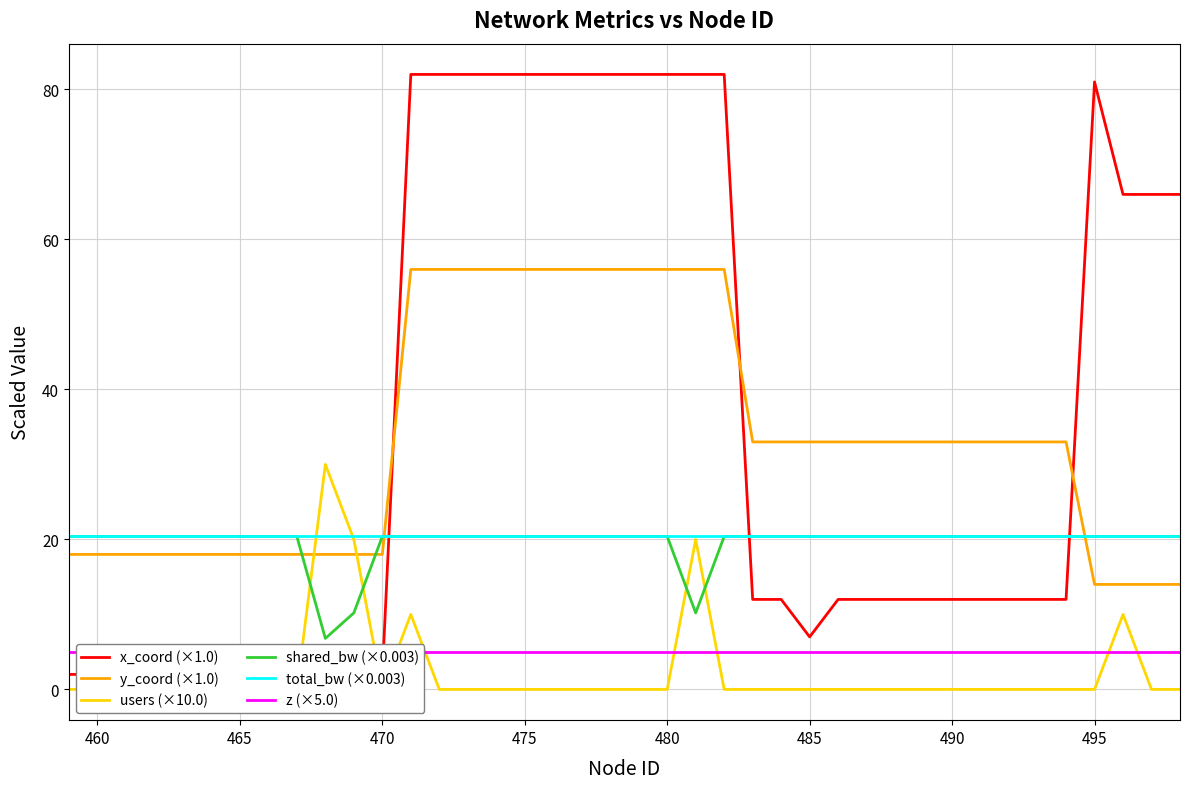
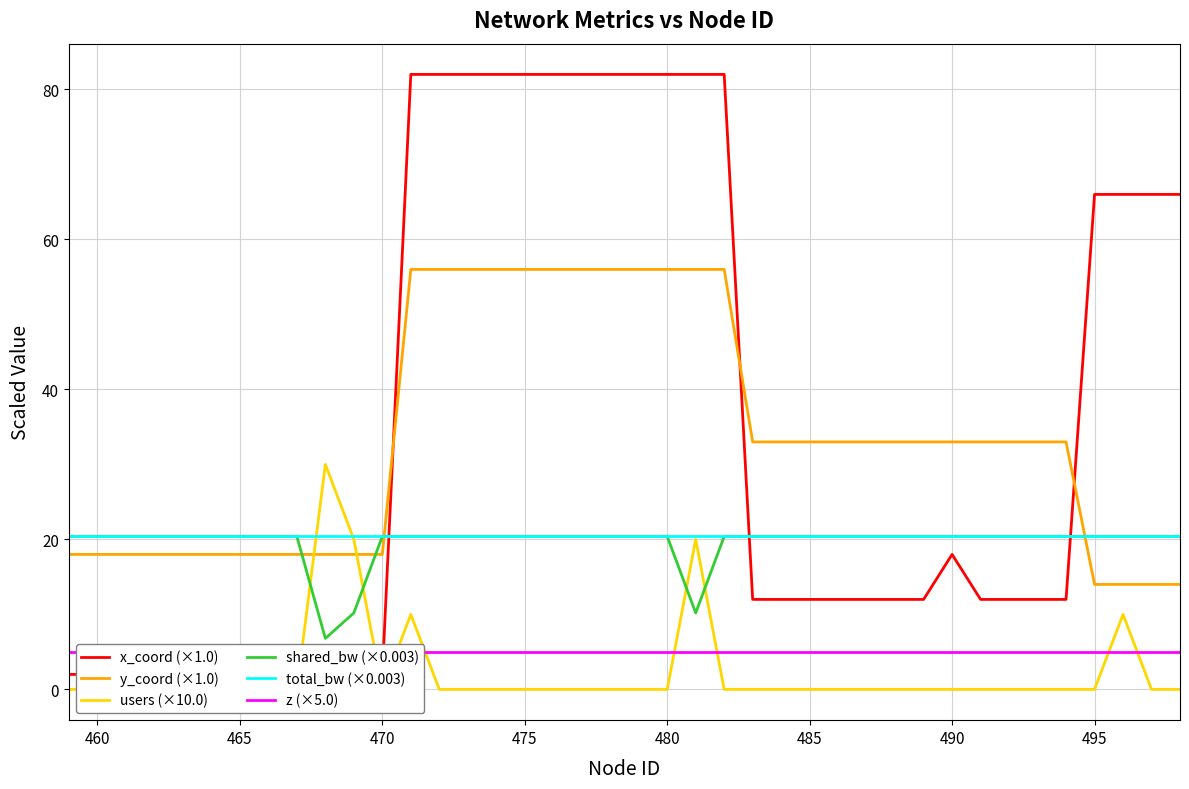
  {
    "x_coord (×1.0)": {
      "475": 82,
      "480": 82,
-     "485": 7,
-     "490": 12,
-     "495": 81
+     "485": 12,
+     "490": 18,
+     "495": 66
    },
    "z (×5.0)": {
      "475": 5,
      "480": 5,
      "485": 5,
      "490": 5,
      "495": 5
    }
  }
